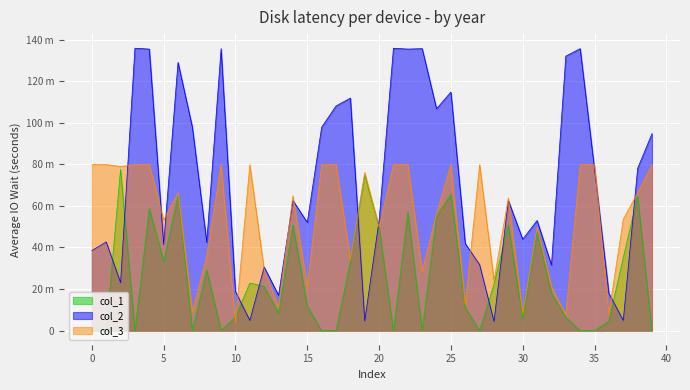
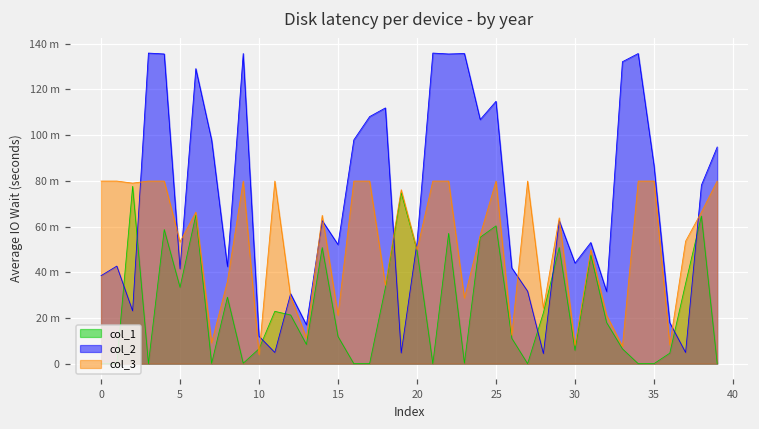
  {
    "col_1": {
      "5": "33 m",
      "10": "7 m",
      "15": "12 m",
-     "25": "66 m",
+     "25": "60 m",
      "30": "6 m",
      "35": "0 m"
    },
    "col_2": {
      "0": "39 m",
      "5": "42 m",
-     "10": "19 m",
+     "10": "12 m",
      "15": "52 m",
      "20": "53 m",
      "25": "115 m",
      "30": "44 m",
-     "35": "78 m"
+     "35": "87 m"
    },
    "col_3": {
      "0": "80 m",
      "5": "53 m",
      "10": "4 m",
      "15": "21 m",
      "25": "80 m",
      "30": "8 m",
      "35": "80 m"
    }
  }
